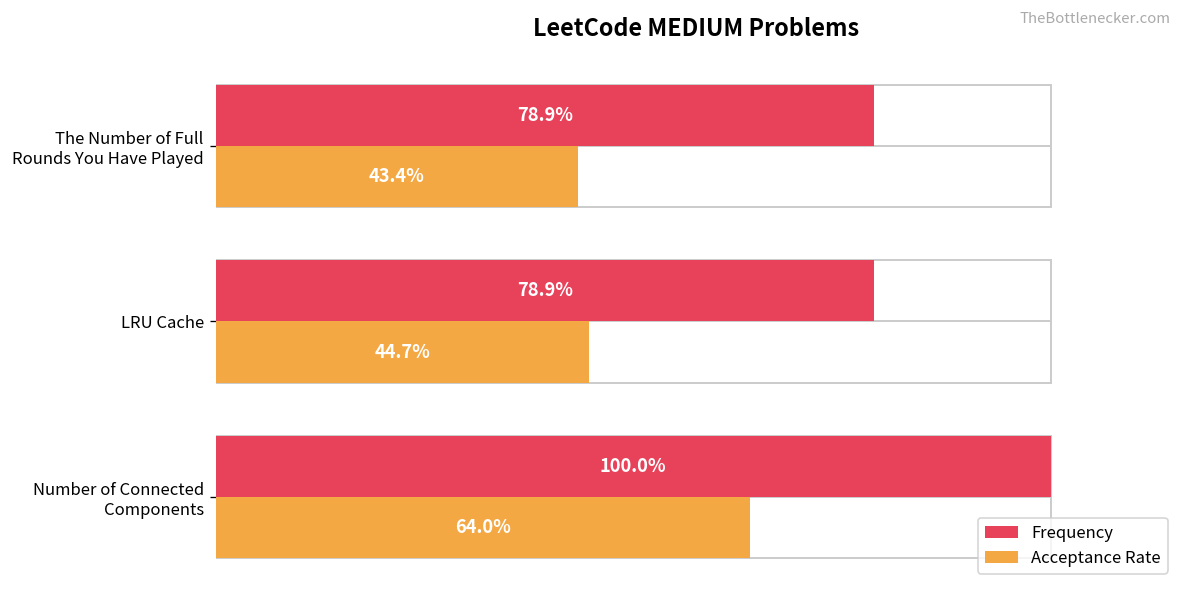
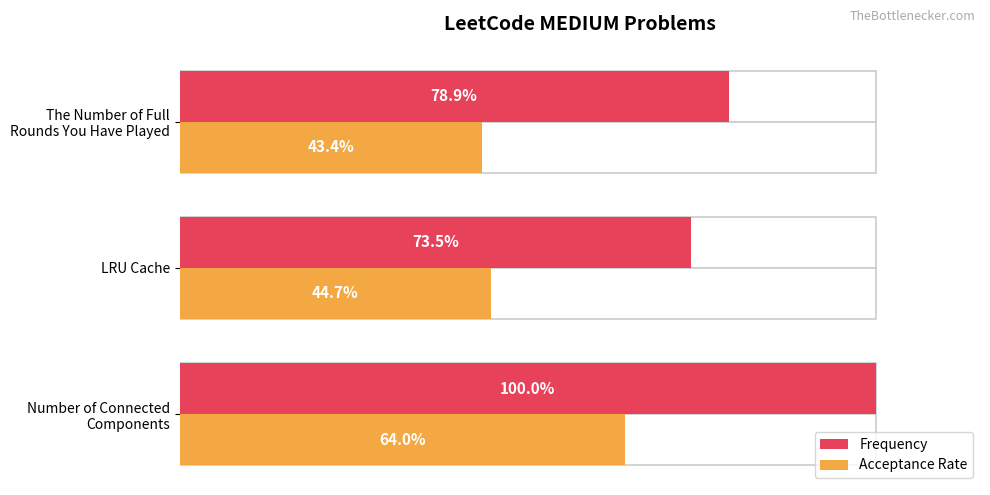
  {
    "Frequency": {
-     "LRU Cache": "78.9%",
+     "LRU Cache": "73.5%",
      "Number of Connected Components": "100.0%"
    }
  }
